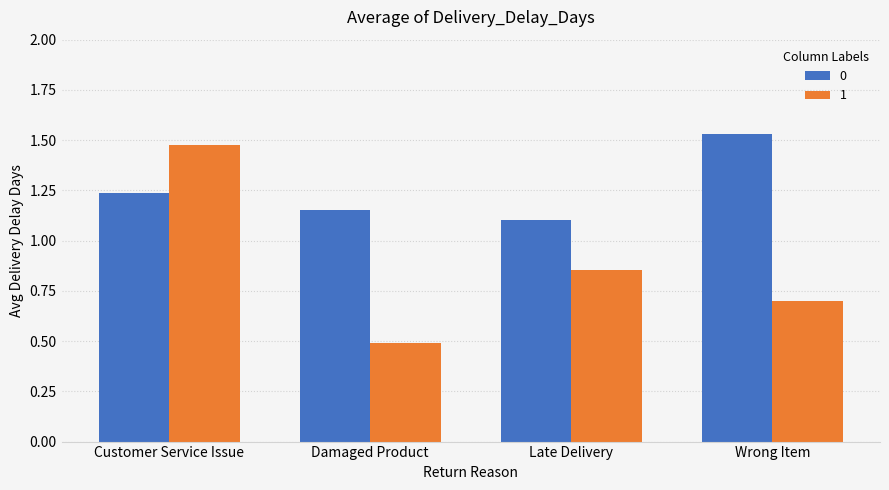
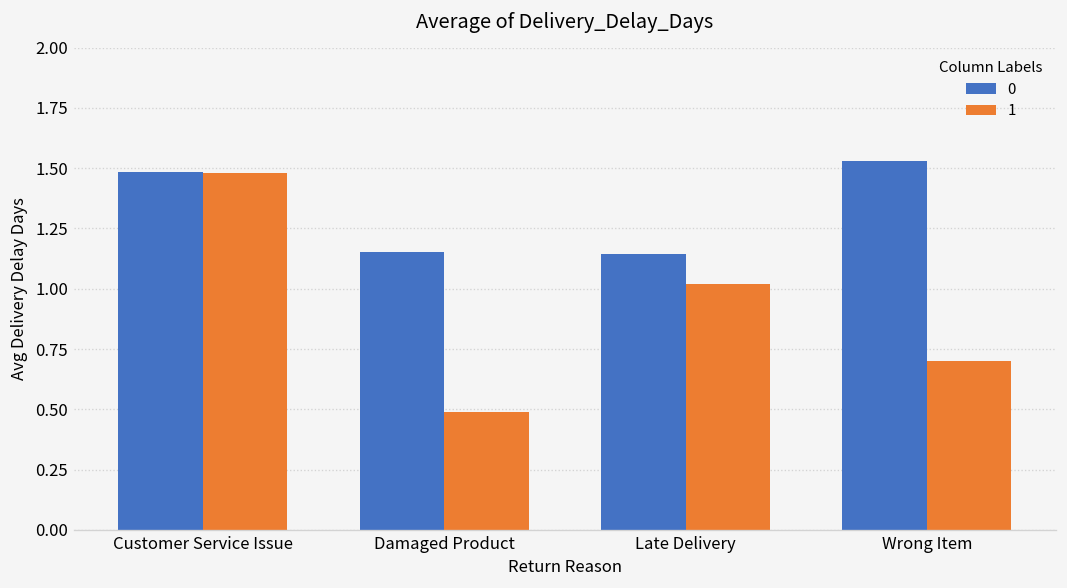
  {
    "0": {
-     "Customer Service Issue": 1.24,
+     "Customer Service Issue": 1.49,
      "Damaged Product": 1.15,
-     "Late Delivery": 1.10,
+     "Late Delivery": 1.14,
      "Wrong Item": 1.53
    },
    "1": {
      "Customer Service Issue": 1.48,
      "Damaged Product": 0.49,
-     "Late Delivery": 0.85,
+     "Late Delivery": 1.02,
      "Wrong Item": 0.70
    }
  }
